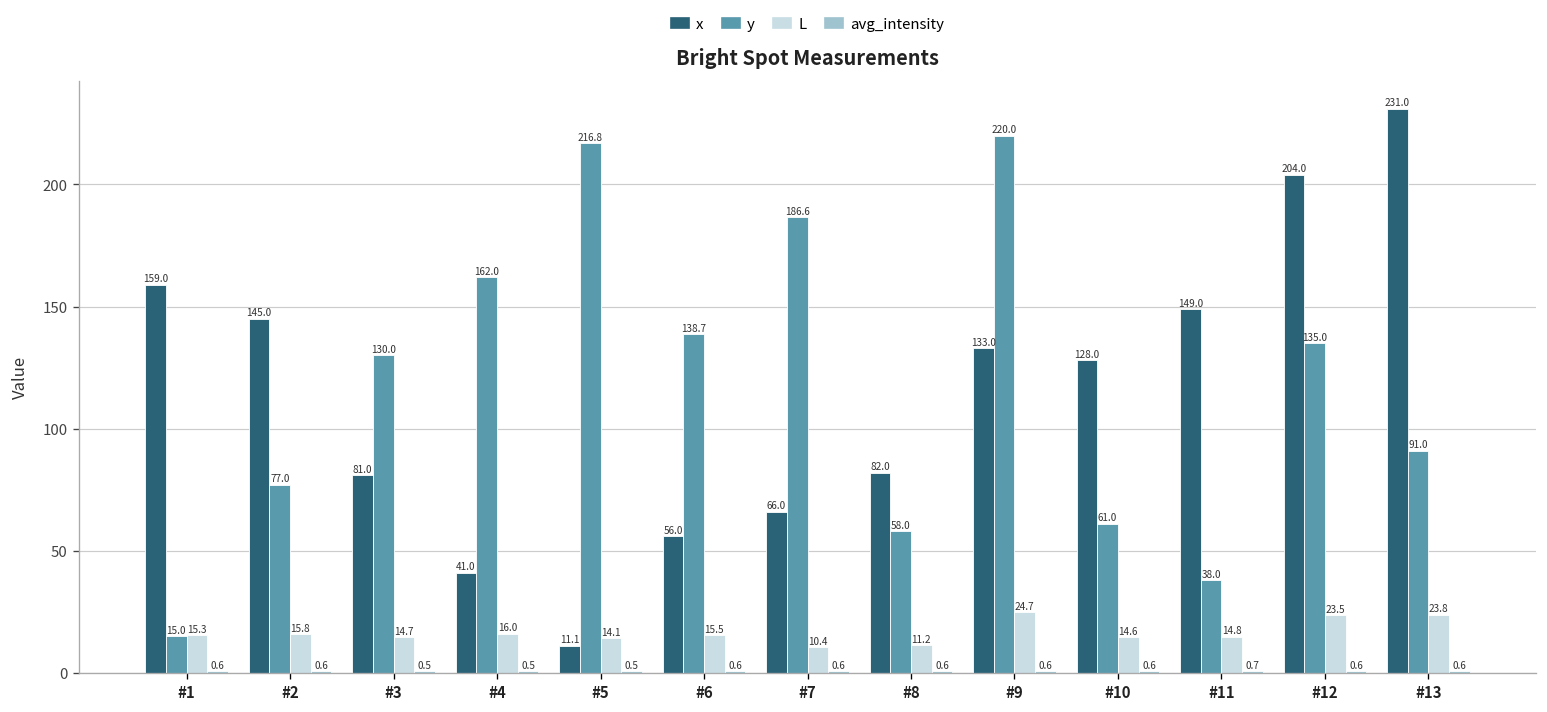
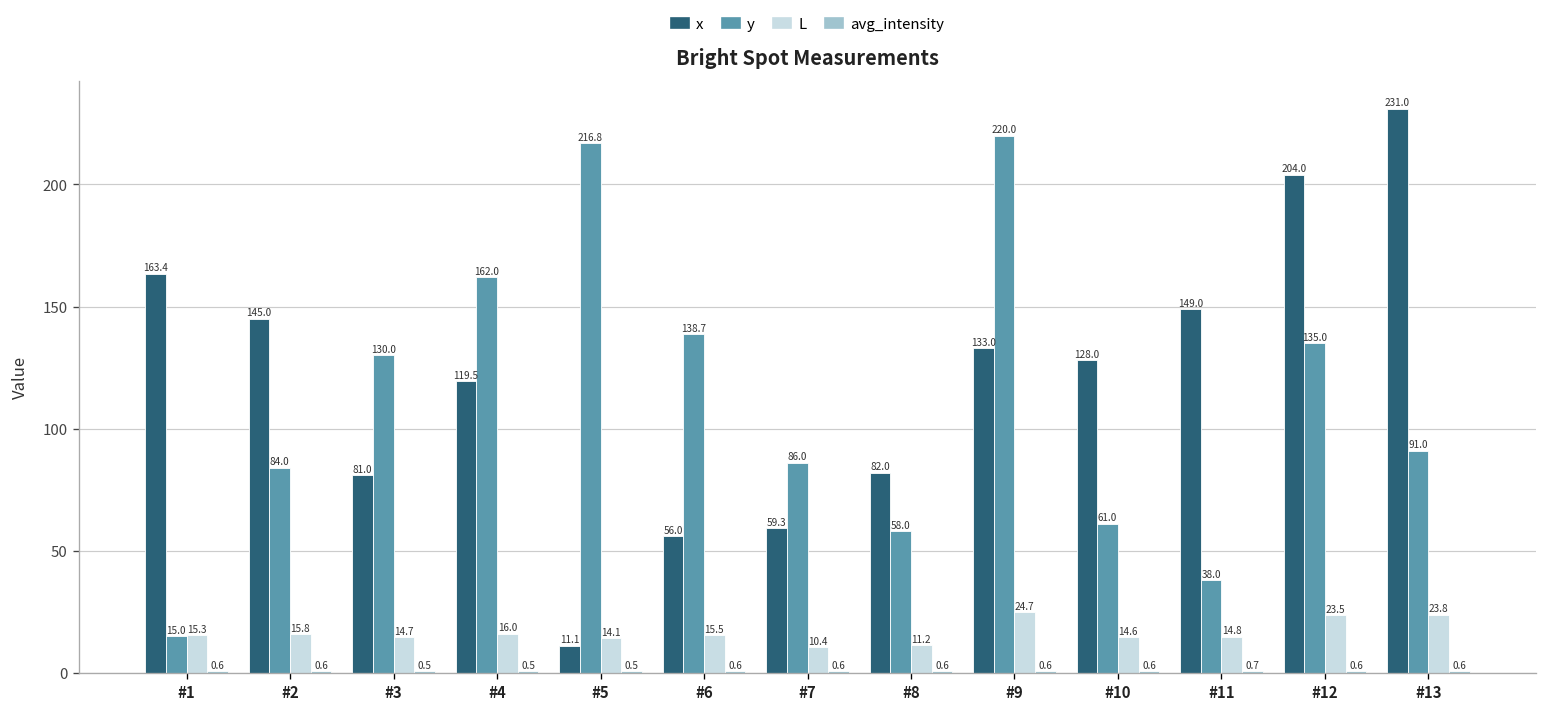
  {
    "x": {
-     "#1": 159.0,
+     "#1": 163.4,
      "#2": 145.0,
      "#3": 81.0,
-     "#4": 41.0,
+     "#4": 119.5,
      "#5": 11.1,
      "#6": 56.0,
-     "#7": 66.0,
+     "#7": 59.3,
      "#8": 82.0,
      "#9": 133.0,
      "#10": 128.0,
      "#11": 149.0,
      "#12": 204.0,
      "#13": 231.0
    },
    "y": {
      "#1": 15.0,
-     "#2": 77.0,
+     "#2": 84.0,
      "#3": 130.0,
      "#4": 162.0,
      "#5": 216.8,
      "#6": 138.7,
-     "#7": 186.6,
+     "#7": 86.0,
      "#8": 58.0,
      "#9": 220.0,
      "#10": 61.0,
      "#11": 38.0,
      "#12": 135.0,
      "#13": 91.0
    }
  }
